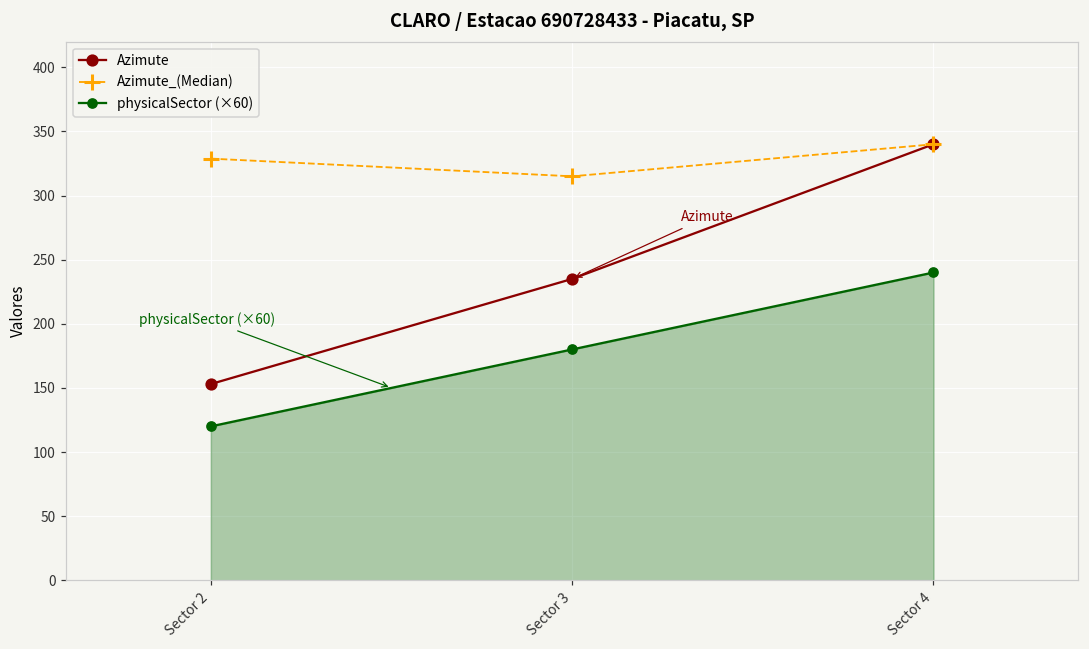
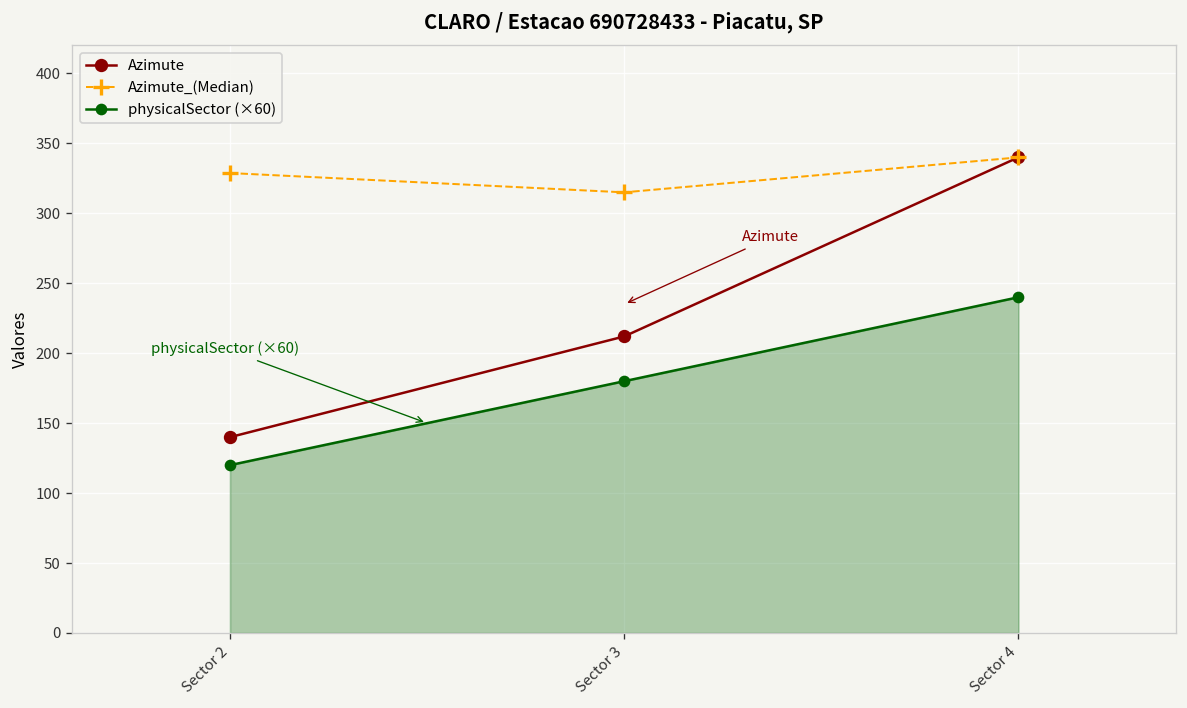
  {
    "Azimute": {
-     "Sector 2": 153,
-     "Sector 3": 235
+     "Sector 2": 140,
+     "Sector 3": 212
    },
    "Azimute_(Median)": {
      "Sector 2": 329,
      "Sector 3": 315
    },
    "physicalSector (×60)": {
      "Sector 2": 120,
      "Sector 3": 180,
      "Sector 4": 240
    }
  }
